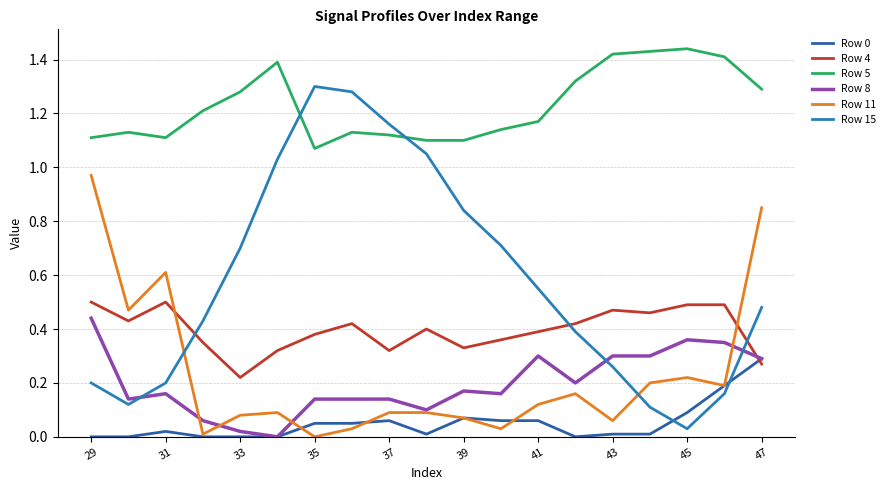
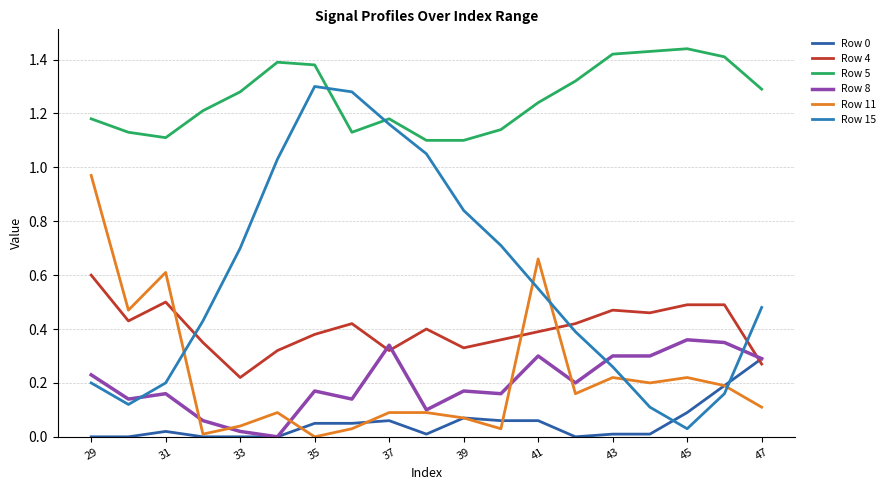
  {
    "Row 4": {
-     "29": 0.5,
+     "29": 0.6,
      "31": 0.5,
      "33": 0.22,
      "35": 0.38,
      "37": 0.32,
      "39": 0.33,
      "41": 0.39,
      "43": 0.47,
      "45": 0.49,
      "47": 0.27
    },
    "Row 5": {
-     "29": 1.11,
+     "29": 1.18,
      "31": 1.11,
      "33": 1.28,
-     "35": 1.07,
-     "37": 1.12,
+     "35": 1.38,
+     "37": 1.18,
      "39": 1.10,
-     "41": 1.17,
+     "41": 1.24,
      "43": 1.42,
      "45": 1.44,
      "47": 1.29
    },
    "Row 8": {
-     "29": 0.44,
+     "29": 0.23,
      "31": 0.16,
      "33": 0.02,
-     "35": 0.14,
-     "37": 0.14,
+     "35": 0.17,
+     "37": 0.34,
      "39": 0.17,
      "41": 0.30,
      "43": 0.30,
      "45": 0.36
    },
    "Row 11": {
      "29": 0.97,
      "31": 0.61,
-     "33": 0.08,
+     "33": 0.04,
      "35": 0.00,
      "37": 0.09,
-     "41": 0.12,
-     "43": 0.06,
+     "41": 0.66,
+     "43": 0.22,
      "45": 0.22,
-     "47": 0.85
+     "47": 0.11
    }
  }
